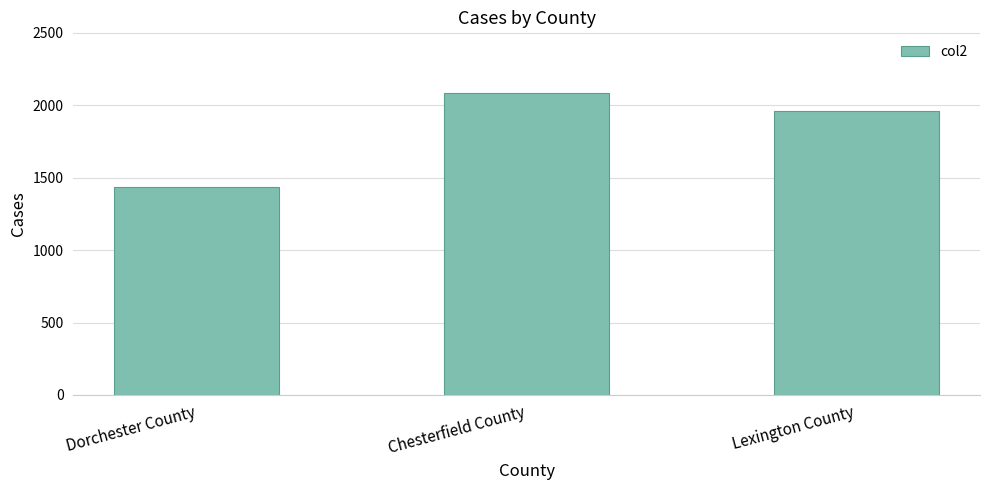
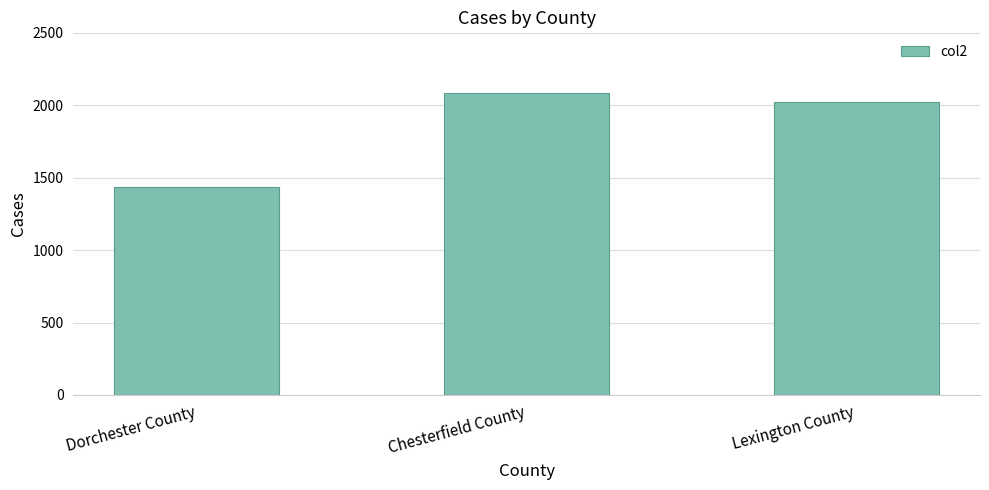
  {
    "Dorchester County": 1440,
    "Chesterfield County": 2090,
-   "Lexington County": 1960
+   "Lexington County": 2020
  }
